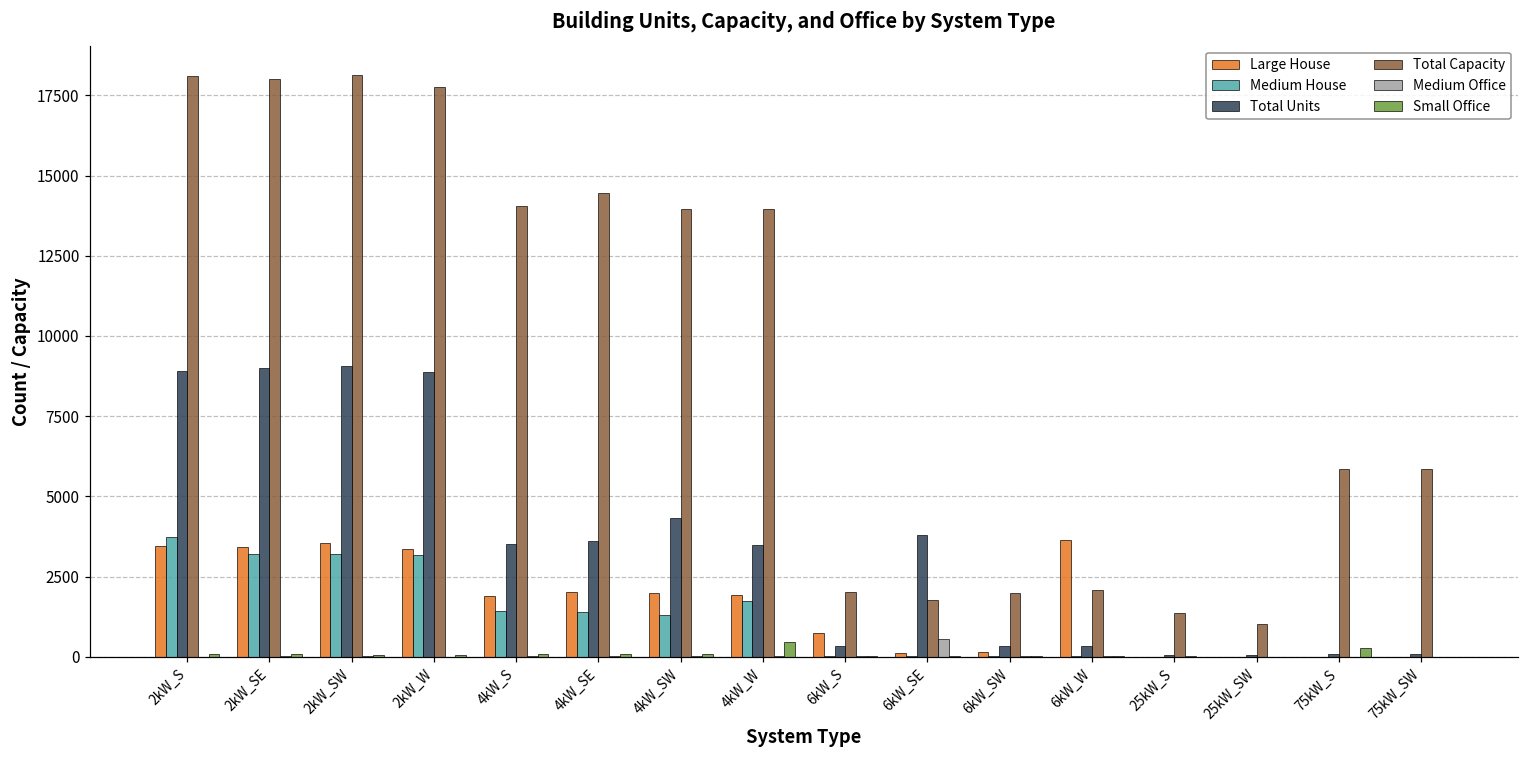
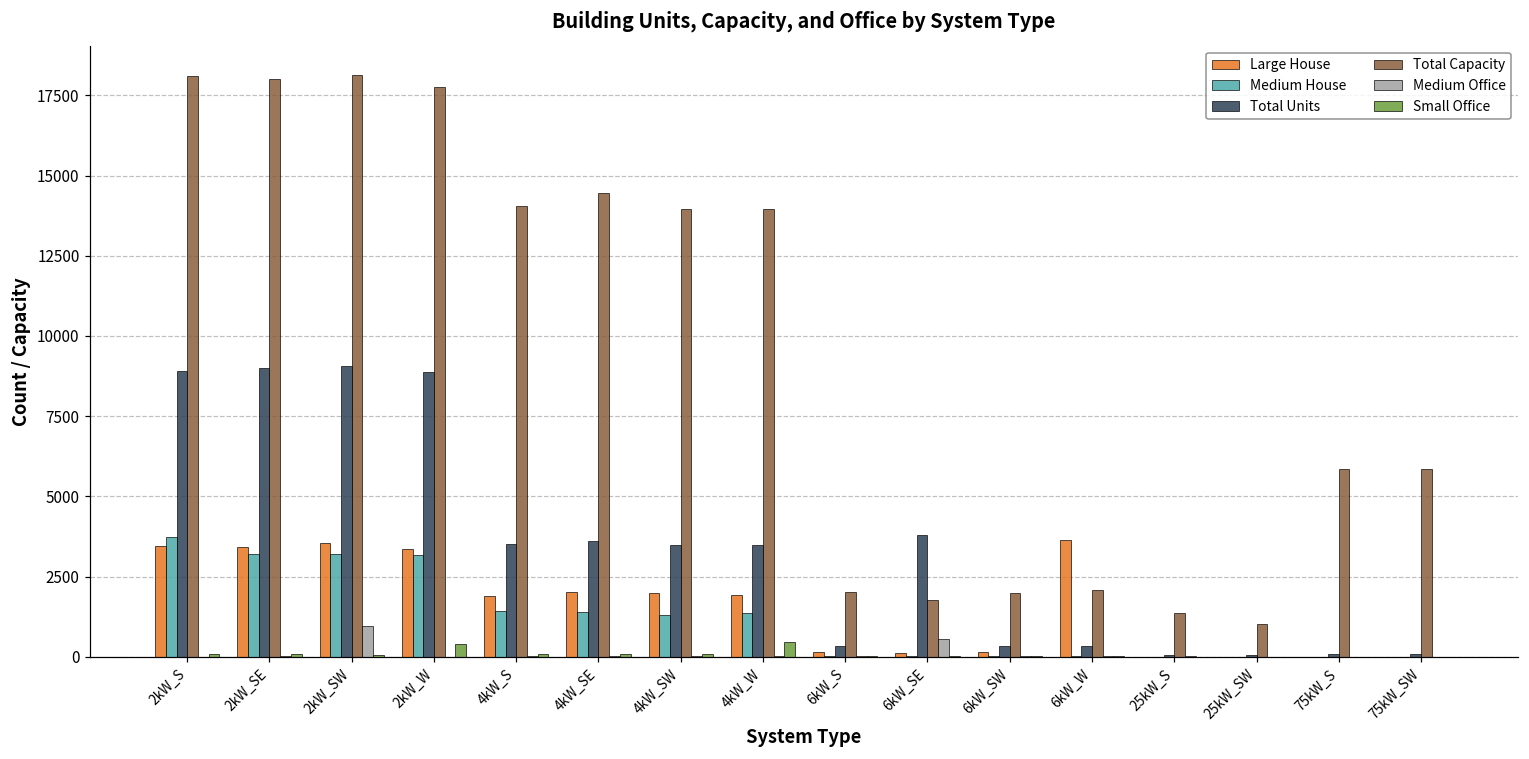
  {
    "Large House": {
      "2kW_S": 3500,
      "2kW_SE": 3400,
      "2kW_SW": 3500,
      "2kW_W": 3400,
      "4kW_S": 1900,
      "4kW_SE": 2000,
      "4kW_SW": 2000,
      "4kW_W": 1900,
-     "6kW_S": 700,
+     "6kW_S": 100,
      "6kW_SE": 100,
      "6kW_SW": 200,
      "6kW_W": 3600,
      "25kW_S": 0,
      "25kW_SW": 0,
      "75kW_S": 0,
      "75kW_SW": 0
    },
    "Medium House": {
      "2kW_S": 3700,
      "2kW_SE": 3200,
      "2kW_SW": 3200,
      "2kW_W": 3200,
      "4kW_S": 1400,
      "4kW_SE": 1400,
      "4kW_SW": 1300,
-     "4kW_W": 1700,
+     "4kW_W": 1400,
      "25kW_S": 0,
      "25kW_SW": 0,
      "75kW_S": 0,
      "75kW_SW": 0
    },
    "Total Units": {
      "2kW_S": 8900,
      "2kW_SE": 9000,
      "2kW_SW": 9100,
      "2kW_W": 8900,
      "4kW_S": 3500,
      "4kW_SE": 3600,
-     "4kW_SW": 4300,
+     "4kW_SW": 3500,
      "4kW_W": 3500,
      "6kW_S": 300,
      "6kW_SE": 3800,
      "6kW_SW": 300,
      "6kW_W": 300
    },
    "Total Capacity": {
      "2kW_S": 18100,
      "2kW_SE": 18000,
      "2kW_SW": 18100,
      "2kW_W": 17800,
      "4kW_S": 14100,
      "4kW_SE": 14500,
      "4kW_SW": 14000,
      "4kW_W": 14000,
      "6kW_S": 2000,
      "6kW_SE": 1800,
      "6kW_SW": 2000,
      "6kW_W": 2100,
      "25kW_S": 1400,
      "25kW_SW": 1000,
      "75kW_S": 5900,
      "75kW_SW": 5900
    },
    "Medium Office": {
-     "2kW_SW": 0,
+     "2kW_SW": 1000,
      "6kW_SE": 600
    },
    "Small Office": {
-     "2kW_W": 100,
+     "2kW_W": 400,
      "4kW_S": 100,
      "4kW_SE": 100,
      "4kW_W": 500,
      "25kW_S": 0,
      "25kW_SW": 0,
-     "75kW_S": 300,
+     "75kW_S": 0,
      "75kW_SW": 0
    }
  }
